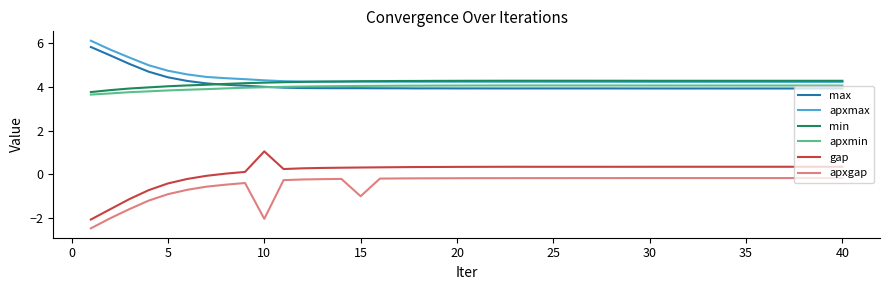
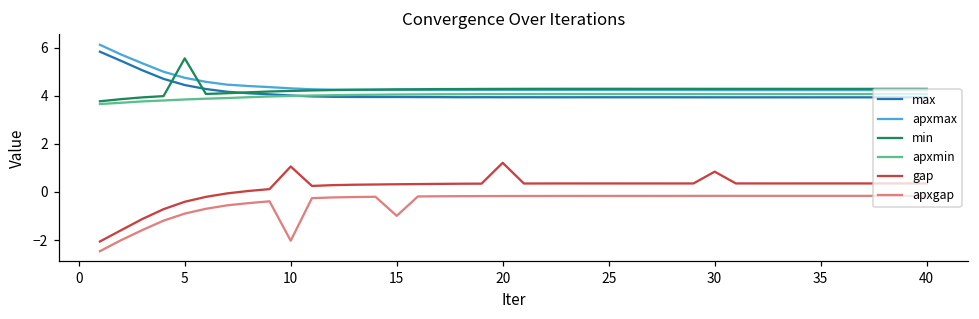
  {
    "max": {
      "5": 4.4,
      "20": 3.9,
      "25": 3.9,
      "30": 3.9,
      "35": 3.9
    },
    "apxmax": {
      "5": 4.7
    },
    "min": {
-     "5": 4.0
+     "5": 5.6
    },
    "apxmin": {
      "5": 3.8,
      "20": 4.1,
      "25": 4.1,
      "30": 4.1,
      "35": 4.1,
      "40": 4.1
    },
    "gap": {
      "5": -0.4,
      "10": 1.1,
      "15": 0.3,
-     "20": 0.3,
+     "20": 1.2,
      "25": 0.4,
-     "30": 0.4,
+     "30": 0.8,
      "35": 0.4
    },
    "apxgap": {
      "5": -0.9,
      "10": -2.0,
      "15": -1.0,
      "20": -0.2,
      "25": -0.2,
      "30": -0.2,
      "35": -0.2
    }
  }
